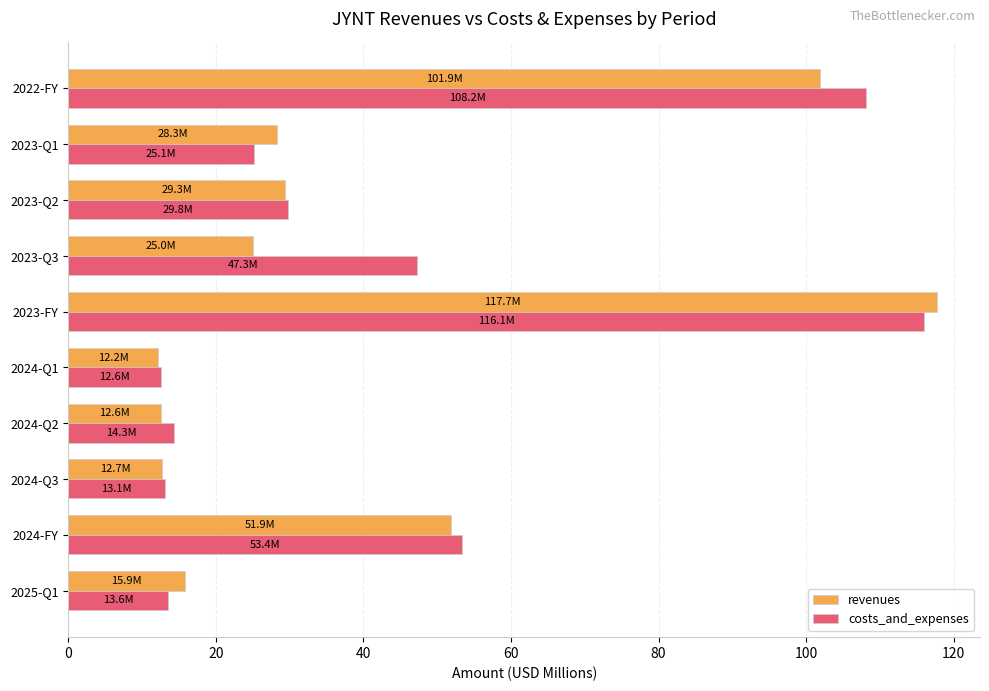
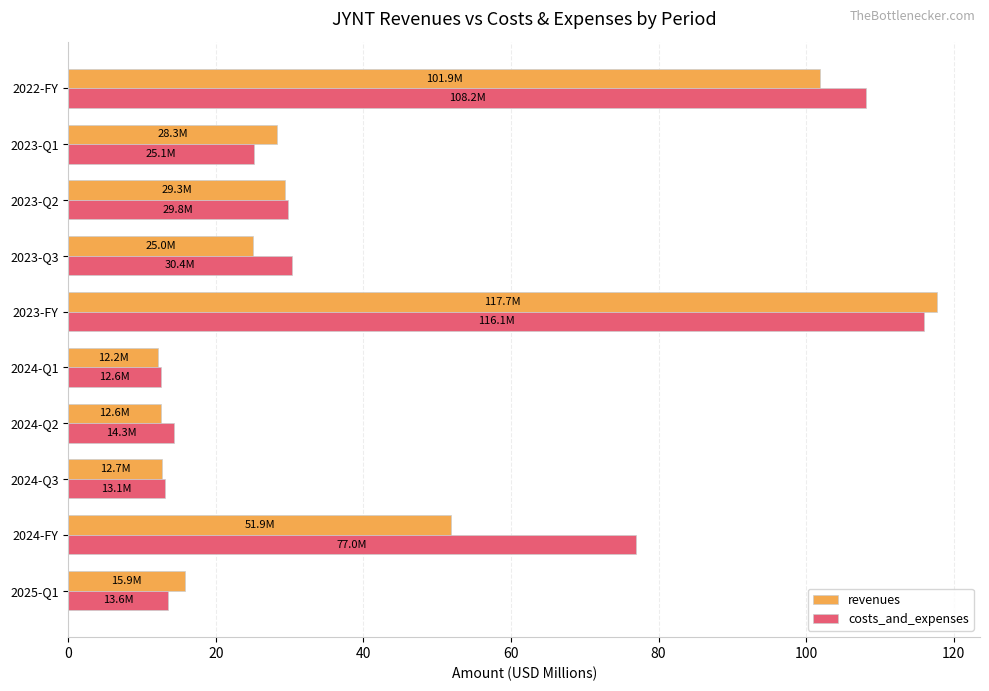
  {
    "revenues": {
      "2022-FY": "101.9M",
      "2023-Q1": "28.3M",
      "2023-Q2": "29.3M",
      "2023-Q3": "25.0M",
      "2023-FY": "117.7M",
      "2024-Q1": "12.2M",
      "2024-Q2": "12.6M",
      "2024-Q3": "12.7M",
      "2024-FY": "51.9M",
      "2025-Q1": "15.9M"
    },
    "costs_and_expenses": {
      "2022-FY": "108.2M",
      "2023-Q1": "25.1M",
      "2023-Q2": "29.8M",
-     "2023-Q3": "47.3M",
+     "2023-Q3": "30.4M",
      "2023-FY": "116.1M",
      "2024-Q1": "12.6M",
      "2024-Q2": "14.3M",
      "2024-Q3": "13.1M",
-     "2024-FY": "53.4M",
+     "2024-FY": "77.0M",
      "2025-Q1": "13.6M"
    }
  }
